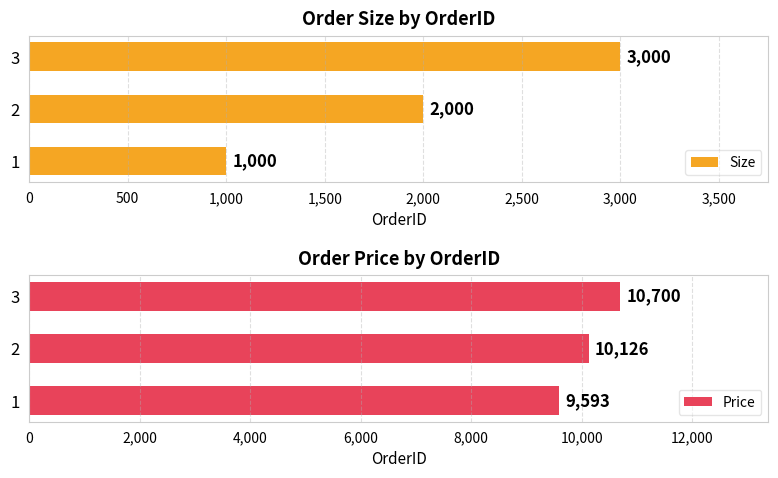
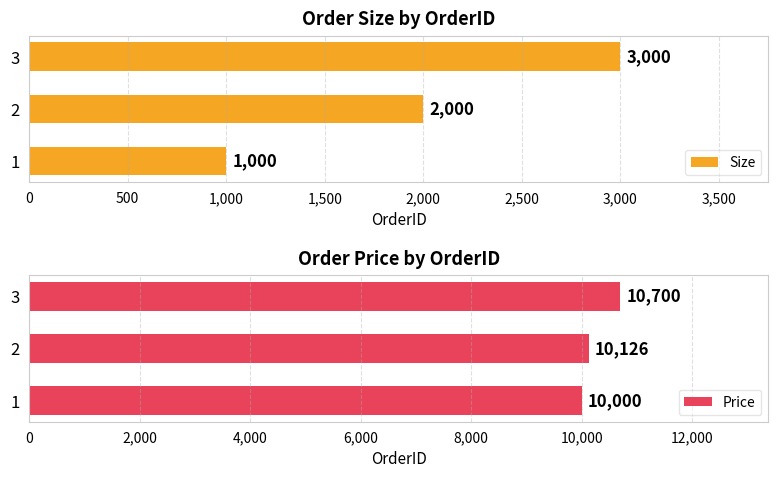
  {
    "Order Size by OrderID": {
      "3": "3,000",
      "2": "2,000",
      "1": "1,000"
    },
    "Order Price by OrderID": {
      "3": "10,700",
      "2": "10,126",
-     "1": "9,593"
+     "1": "10,000"
    }
  }
